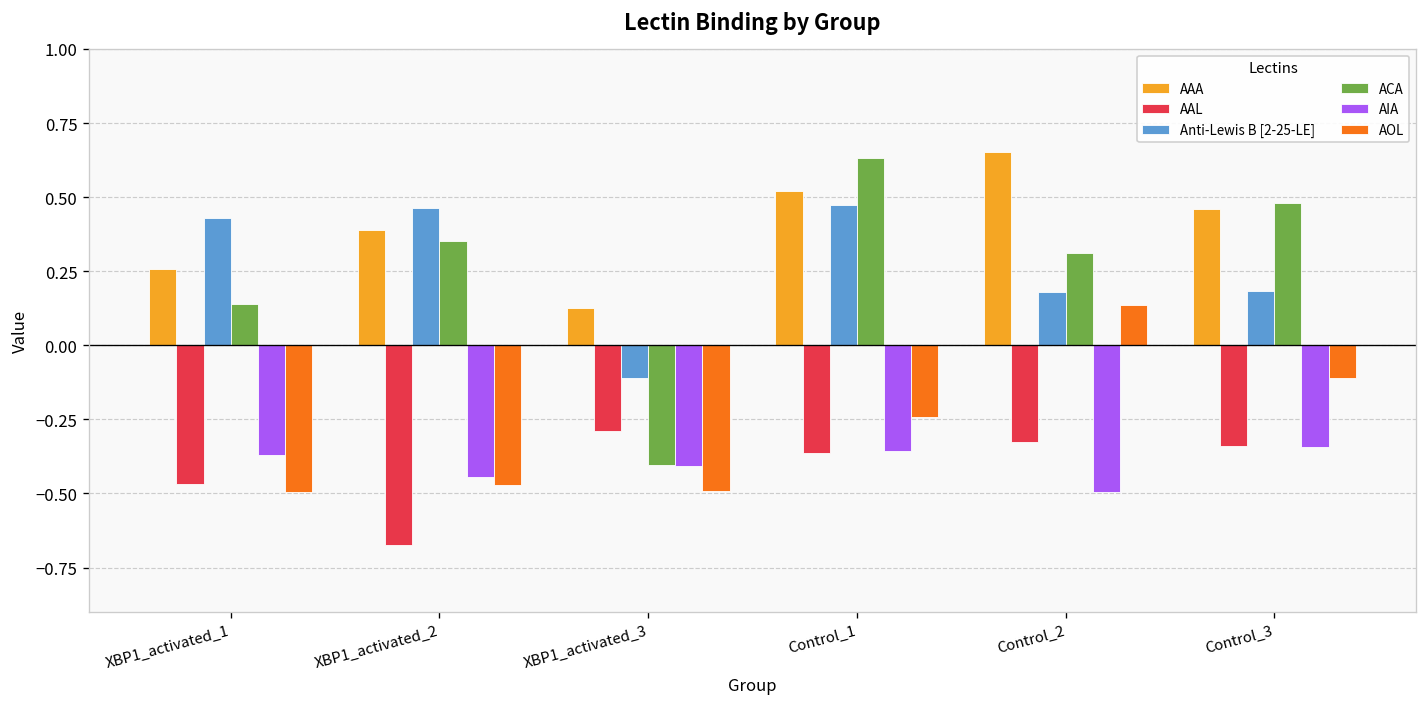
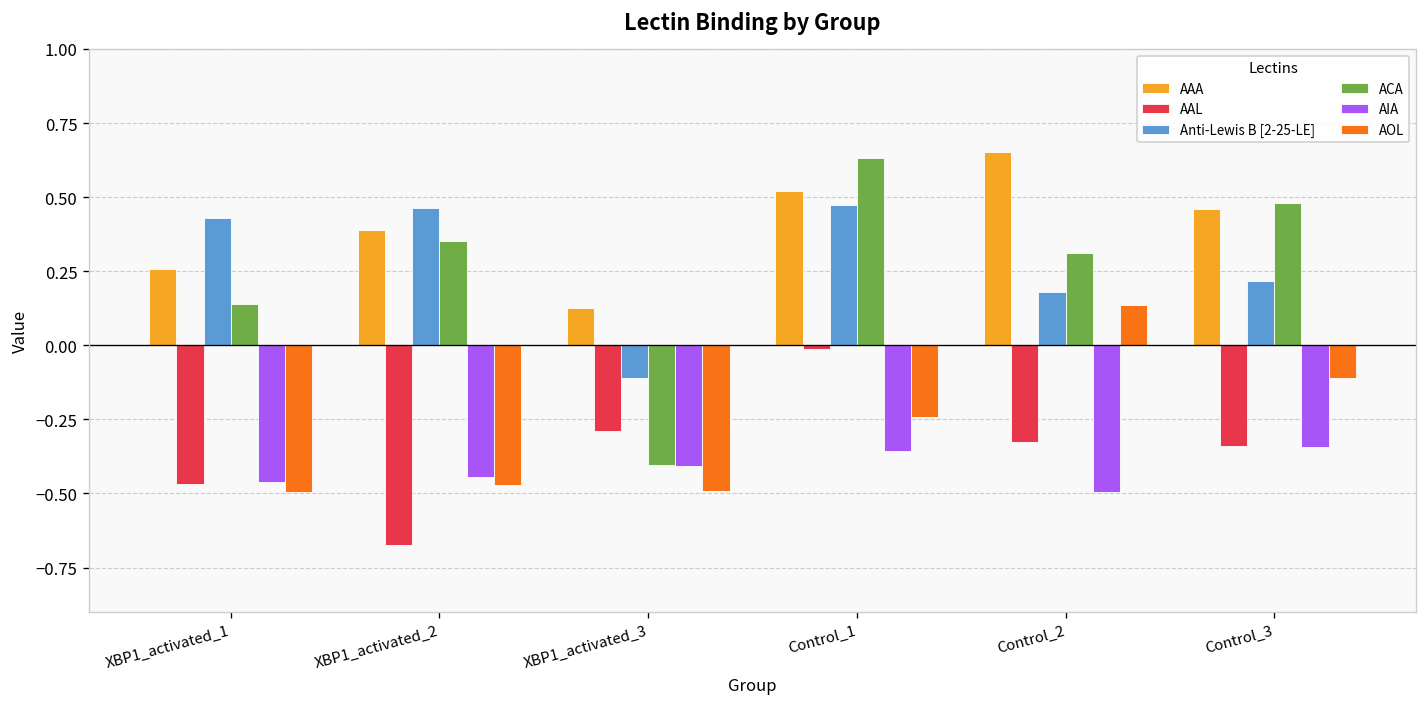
  {
    "AAL": {
      "XBP1_activated_1": -0.47,
      "XBP1_activated_2": -0.67,
      "XBP1_activated_3": -0.29,
-     "Control_1": -0.36,
+     "Control_1": -0.01,
      "Control_2": -0.33,
      "Control_3": -0.34
    },
    "Anti-Lewis B [2-25-LE]": {
      "XBP1_activated_1": 0.43,
      "XBP1_activated_2": 0.46,
      "XBP1_activated_3": -0.11,
      "Control_1": 0.47,
      "Control_2": 0.18,
-     "Control_3": 0.18
+     "Control_3": 0.22
    },
    "ACA": {
      "XBP1_activated_1": 0.14,
      "XBP1_activated_2": 0.35,
      "XBP1_activated_3": -0.40,
      "Control_1": 0.63,
      "Control_2": 0.31,
      "Control_3": 0.48
    },
    "AIA": {
-     "XBP1_activated_1": -0.37,
+     "XBP1_activated_1": -0.46,
      "XBP1_activated_2": -0.45,
      "XBP1_activated_3": -0.41,
      "Control_1": -0.36,
      "Control_2": -0.49,
      "Control_3": -0.34
    }
  }
